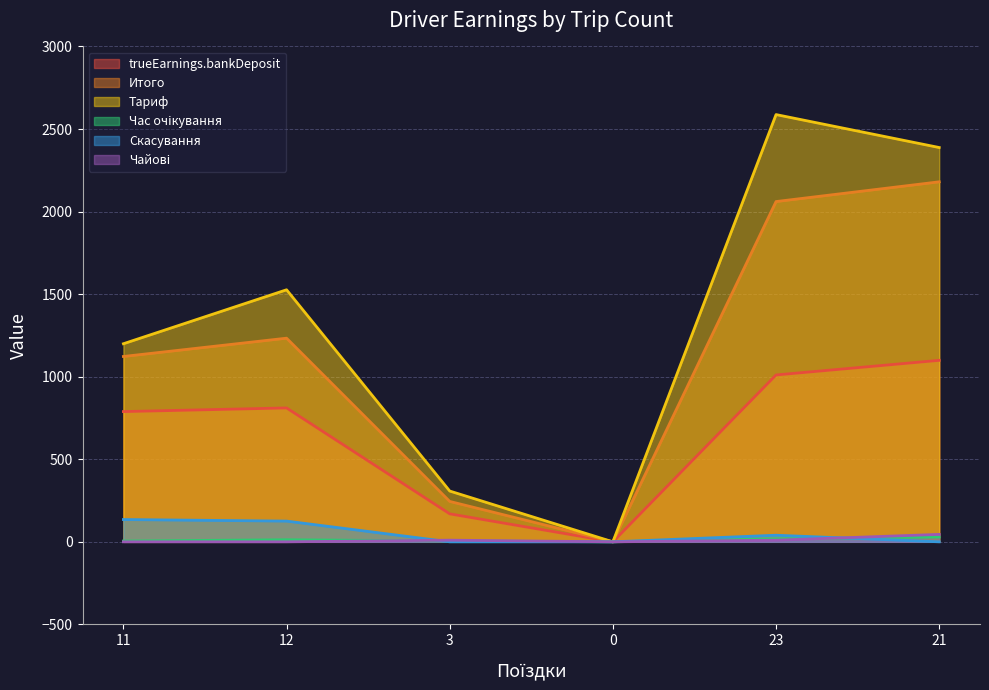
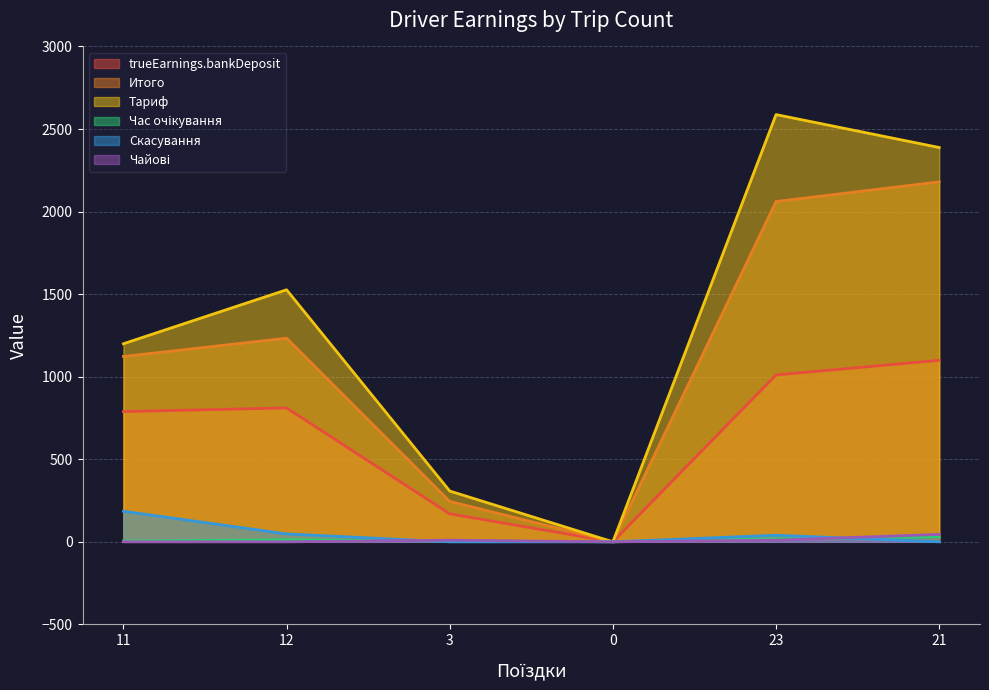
  {
    "Час очікування": {
      "21": 30
    },
    "Скасування": {
-     "11": 140,
-     "12": 130,
+     "11": 190,
+     "12": 50,
      "23": 40,
      "21": 0
    },
    "Чайові": {
      "21": 50
    }
  }
